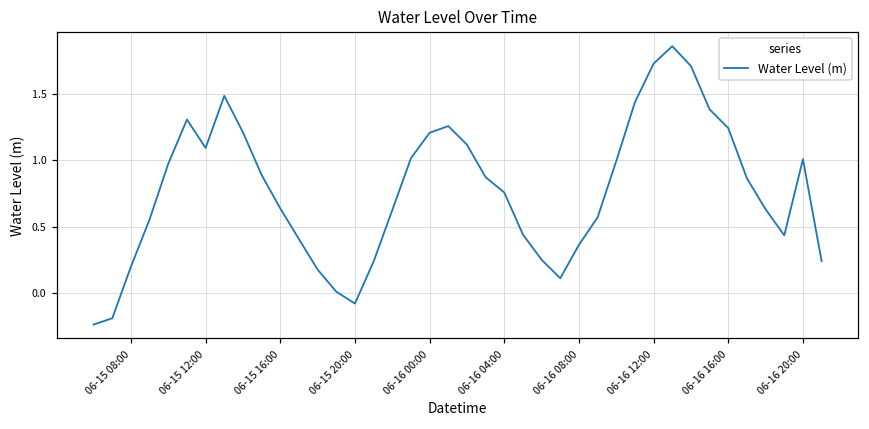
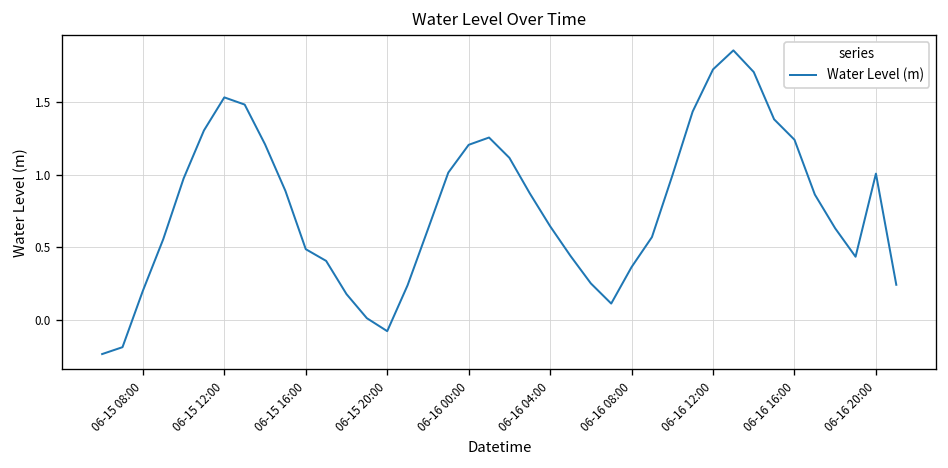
  {
    "06-15 08:00": 0.20,
-   "06-15 12:00": 1.09,
-   "06-15 16:00": 0.64,
+   "06-15 12:00": 1.53,
+   "06-15 16:00": 0.49,
    "06-15 20:00": -0.08,
    "06-16 00:00": 1.21,
-   "06-16 04:00": 0.76,
+   "06-16 04:00": 0.65,
    "06-16 08:00": 0.36,
    "06-16 12:00": 1.73,
    "06-16 16:00": 1.24,
    "06-16 20:00": 1.01
  }
